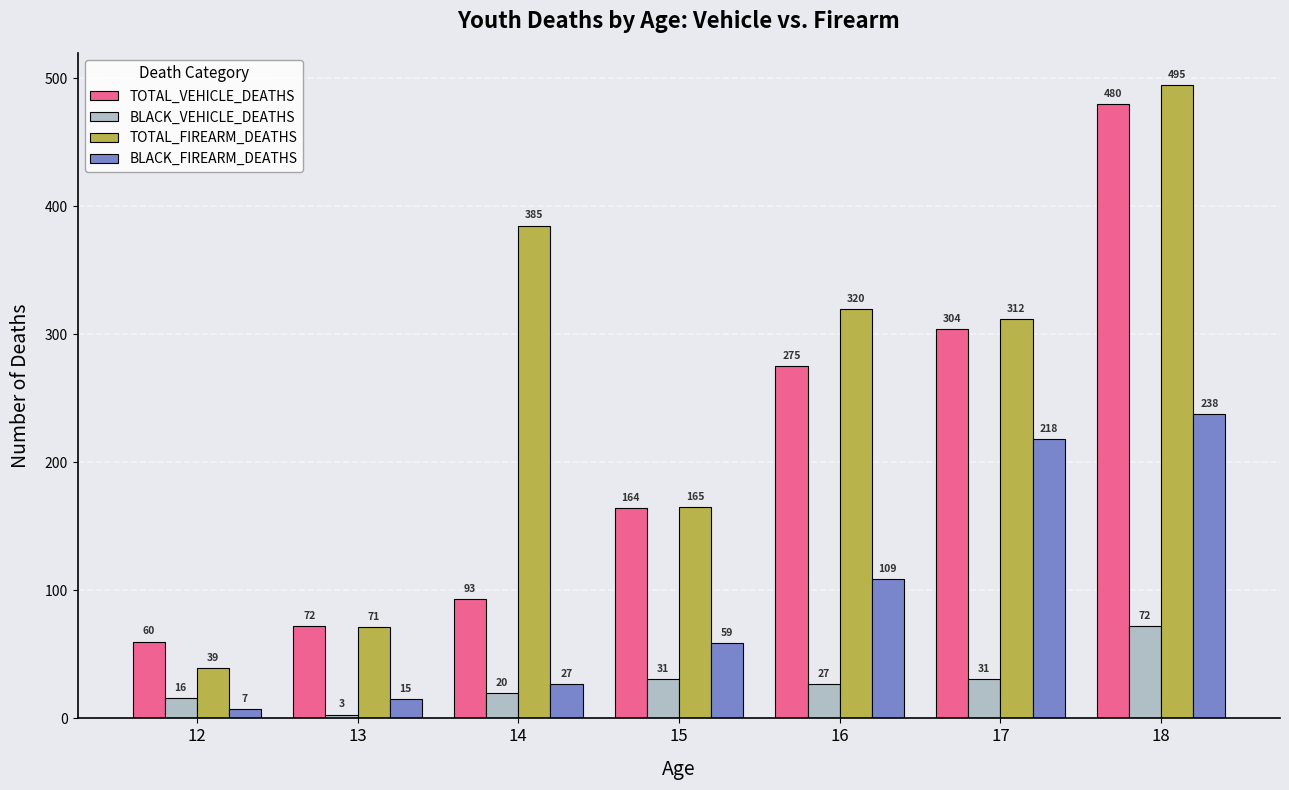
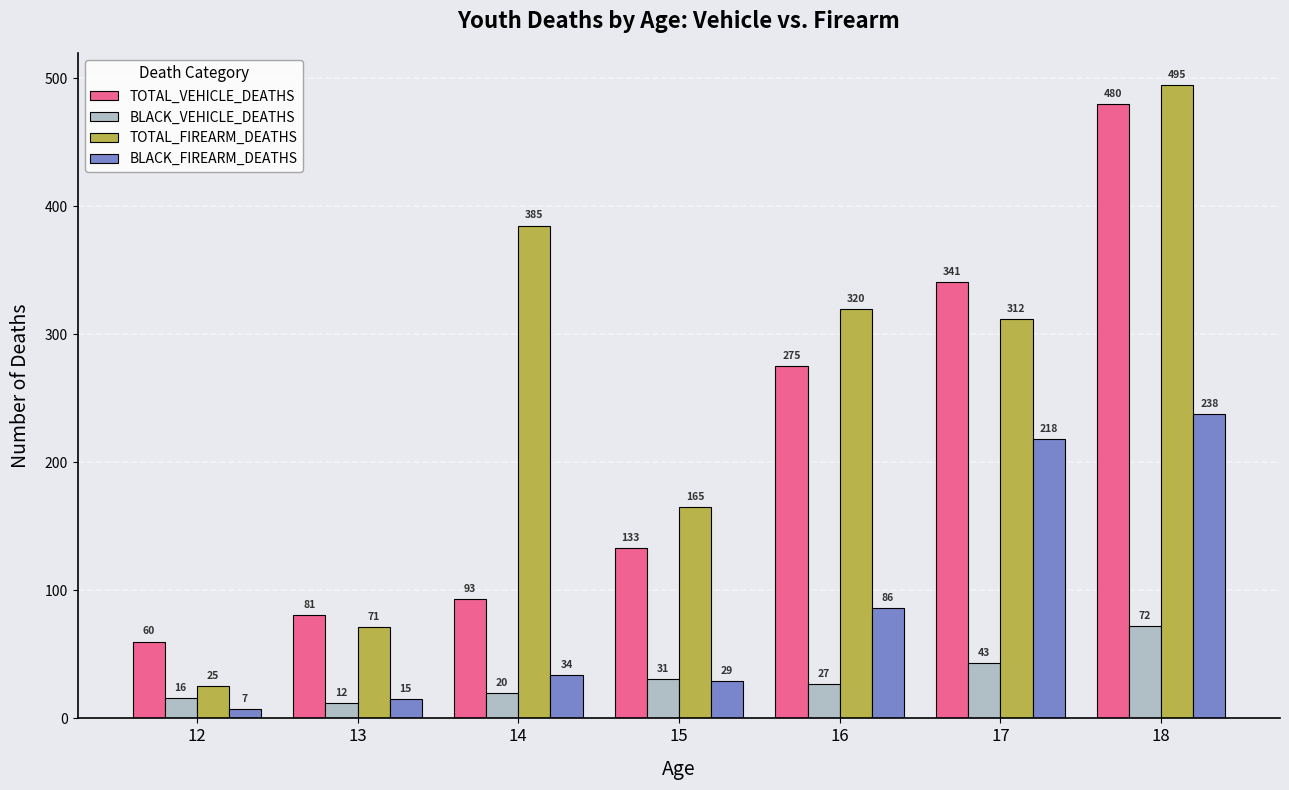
  {
    "TOTAL_VEHICLE_DEATHS": {
      "12": 60,
-     "13": 72,
+     "13": 81,
      "14": 93,
-     "15": 164,
+     "15": 133,
      "16": 275,
-     "17": 304,
+     "17": 341,
      "18": 480
    },
    "BLACK_VEHICLE_DEATHS": {
      "12": 16,
-     "13": 3,
+     "13": 12,
      "14": 20,
      "15": 31,
      "16": 27,
-     "17": 31,
+     "17": 43,
      "18": 72
    },
    "TOTAL_FIREARM_DEATHS": {
-     "12": 39,
+     "12": 25,
      "13": 71,
      "14": 385,
      "15": 165,
      "16": 320,
      "17": 312,
      "18": 495
    },
    "BLACK_FIREARM_DEATHS": {
      "12": 7,
      "13": 15,
-     "14": 27,
-     "15": 59,
-     "16": 109,
+     "14": 34,
+     "15": 29,
+     "16": 86,
      "17": 218,
      "18": 238
    }
  }
